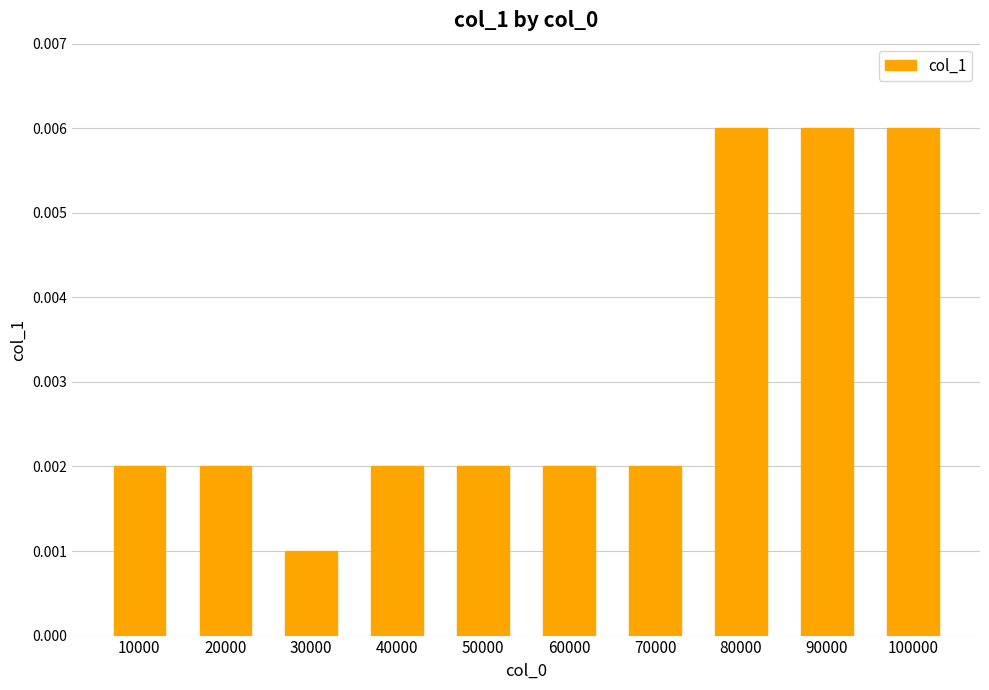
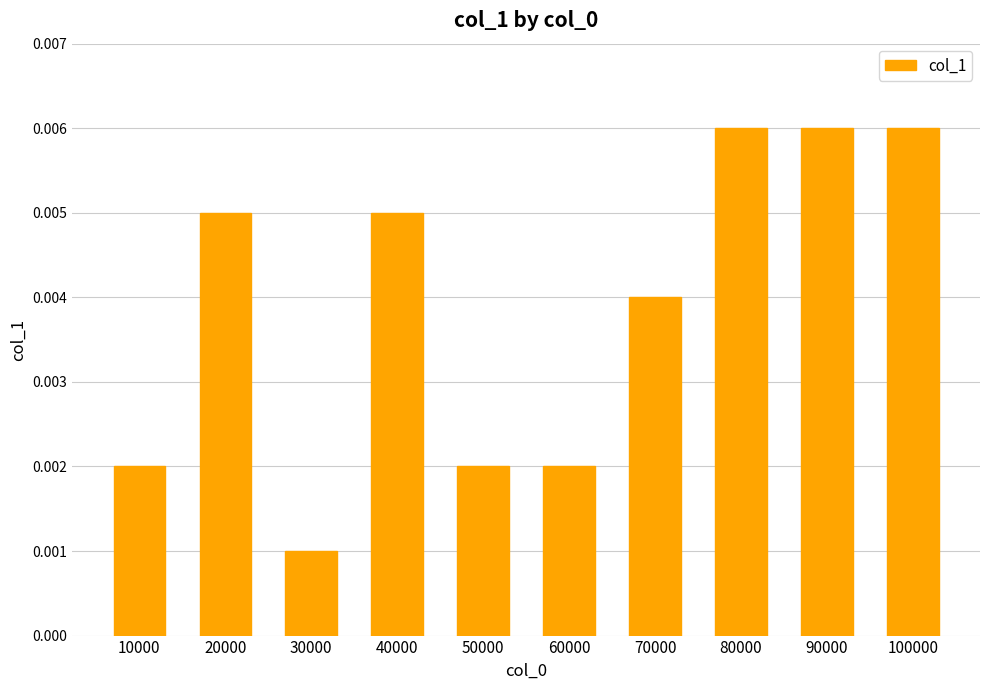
  {
    "10000": 0.002,
-   "20000": 0.002,
+   "20000": 0.005,
    "30000": 0.001,
-   "40000": 0.002,
+   "40000": 0.005,
    "50000": 0.002,
    "60000": 0.002,
-   "70000": 0.002,
+   "70000": 0.004,
    "80000": 0.006,
    "90000": 0.006,
    "100000": 0.006
  }
